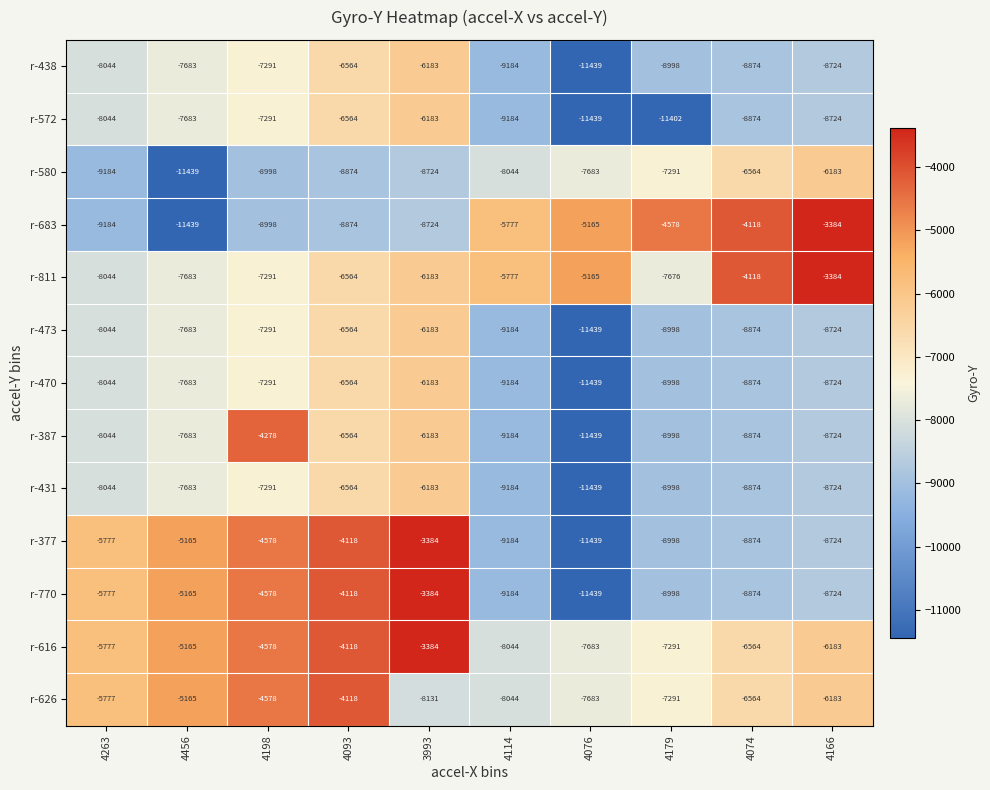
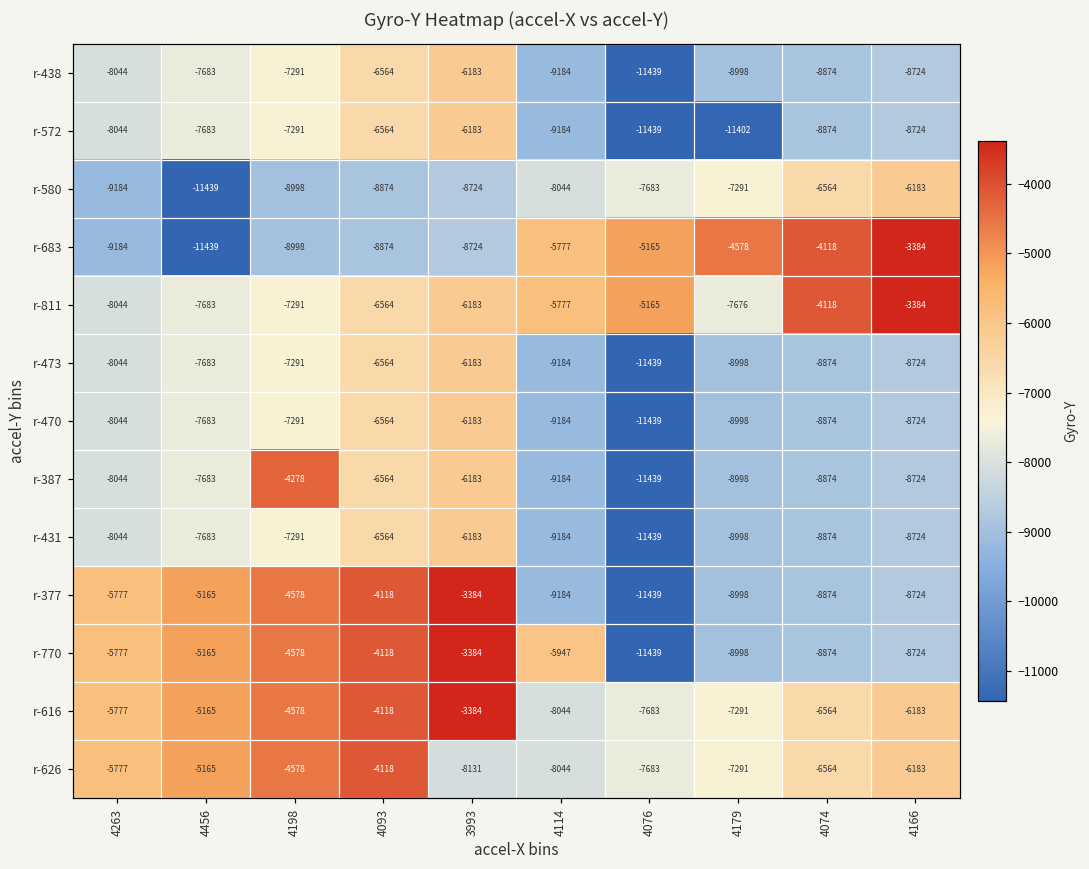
  {
    "r-438": {
      "4263": -8044,
      "4456": -7683,
      "4198": -7291,
      "4093": -6564,
      "3993": -6183,
      "4114": -9184,
      "4076": -11439,
      "4179": -8998,
      "4074": -8874,
      "4166": -8724
    },
    "r-572": {
      "4263": -8044,
      "4456": -7683,
      "4198": -7291,
      "4093": -6564,
      "3993": -6183,
      "4114": -9184,
      "4076": -11439,
      "4179": -11402,
      "4074": -8874,
      "4166": -8724
    },
    "r-580": {
      "4263": -9184,
      "4456": -11439,
      "4198": -8998,
      "4093": -8874,
      "3993": -8724,
      "4114": -8044,
      "4076": -7683,
      "4179": -7291,
      "4074": -6564,
      "4166": -6183
    },
    "r-683": {
      "4263": -9184,
      "4456": -11439,
      "4198": -8998,
      "4093": -8874,
      "3993": -8724,
      "4114": -5777,
      "4076": -5165,
      "4179": -4578,
      "4074": -4118,
      "4166": -3384
    },
    "r-811": {
      "4263": -8044,
      "4456": -7683,
      "4198": -7291,
      "4093": -6564,
      "3993": -6183,
      "4114": -5777,
      "4076": -5165,
      "4179": -7676,
      "4074": -4118,
      "4166": -3384
    },
    "r-473": {
      "4263": -8044,
      "4456": -7683,
      "4198": -7291,
      "4093": -6564,
      "3993": -6183,
      "4114": -9184,
      "4076": -11439,
      "4179": -8998,
      "4074": -8874,
      "4166": -8724
    },
    "r-470": {
      "4263": -8044,
      "4456": -7683,
      "4198": -7291,
      "4093": -6564,
      "3993": -6183,
      "4114": -9184,
      "4076": -11439,
      "4179": -8998,
      "4074": -8874,
      "4166": -8724
    },
    "r-387": {
      "4263": -8044,
      "4456": -7683,
      "4198": -4278,
      "4093": -6564,
      "3993": -6183,
      "4114": -9184,
      "4076": -11439,
      "4179": -8998,
      "4074": -8874,
      "4166": -8724
    },
    "r-431": {
      "4263": -8044,
      "4456": -7683,
      "4198": -7291,
      "4093": -6564,
      "3993": -6183,
      "4114": -9184,
      "4076": -11439,
      "4179": -8998,
      "4074": -8874,
      "4166": -8724
    },
    "r-377": {
      "4263": -5777,
      "4456": -5165,
      "4198": -4578,
      "4093": -4118,
      "3993": -3384,
      "4114": -9184,
      "4076": -11439,
      "4179": -8998,
      "4074": -8874,
      "4166": -8724
    },
    "r-770": {
      "4263": -5777,
      "4456": -5165,
      "4198": -4578,
      "4093": -4118,
      "3993": -3384,
-     "4114": -9184,
+     "4114": -5947,
      "4076": -11439,
      "4179": -8998,
      "4074": -8874,
      "4166": -8724
    },
    "r-616": {
      "4263": -5777,
      "4456": -5165,
      "4198": -4578,
      "4093": -4118,
      "3993": -3384,
      "4114": -8044,
      "4076": -7683,
      "4179": -7291,
      "4074": -6564,
      "4166": -6183
    },
    "r-626": {
      "4263": -5777,
      "4456": -5165,
      "4198": -4578,
      "4093": -4118,
      "3993": -8131,
      "4114": -8044,
      "4076": -7683,
      "4179": -7291,
      "4074": -6564,
      "4166": -6183
    }
  }
